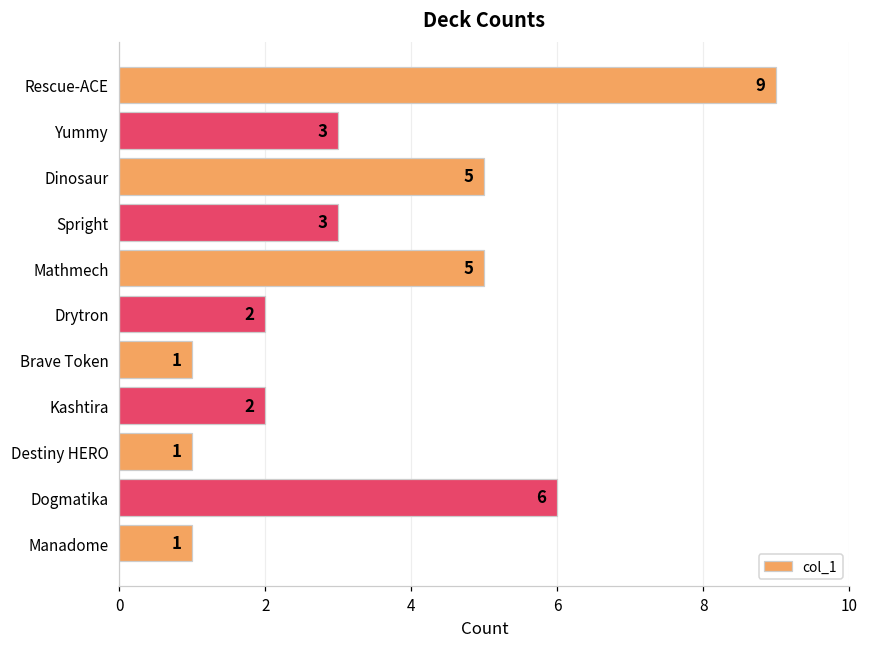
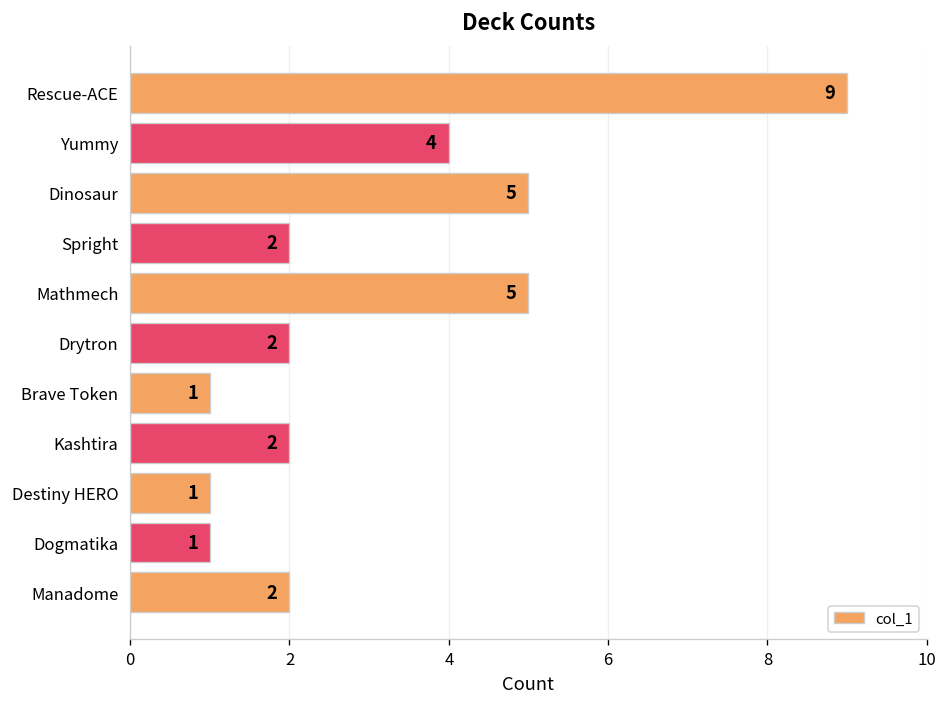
  {
    "Rescue-ACE": 9,
-   "Yummy": 3,
+   "Yummy": 4,
    "Dinosaur": 5,
-   "Spright": 3,
+   "Spright": 2,
    "Mathmech": 5,
    "Drytron": 2,
    "Brave Token": 1,
    "Kashtira": 2,
    "Destiny HERO": 1,
-   "Dogmatika": 6,
-   "Manadome": 1
+   "Dogmatika": 1,
+   "Manadome": 2
  }
